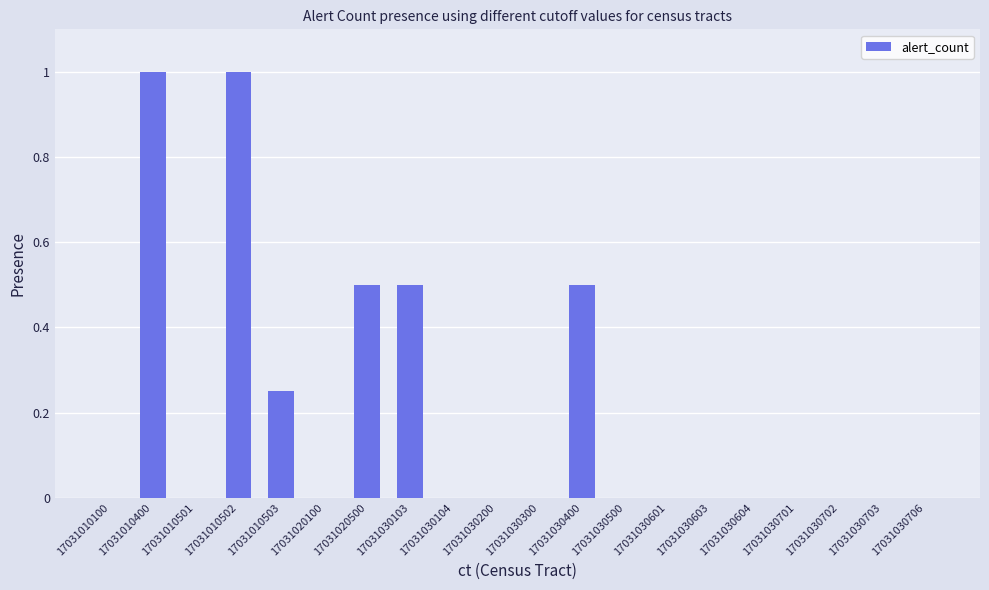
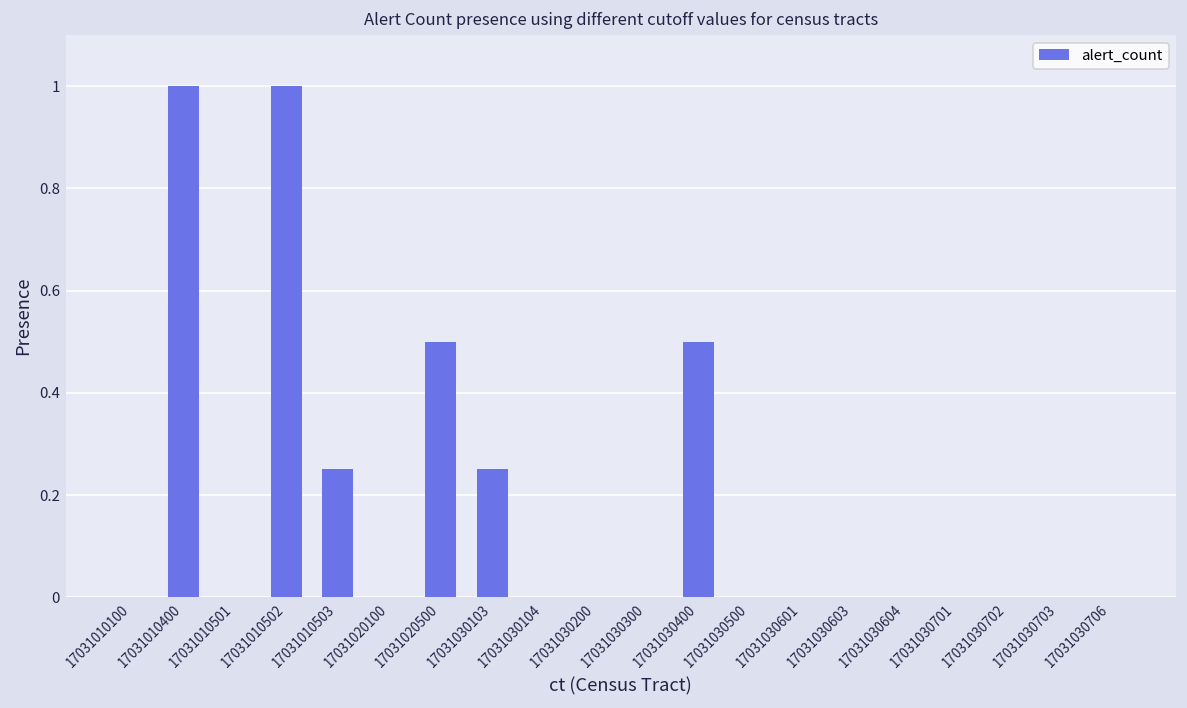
  {
    "17031010100": 0.00,
    "17031010400": 1.00,
    "17031010501": 0.00,
    "17031010502": 1.00,
    "17031010503": 0.25,
    "17031020100": 0.00,
    "17031020500": 0.50,
-   "17031030103": 0.50,
+   "17031030103": 0.25,
    "17031030104": 0.00,
    "17031030200": 0.00,
    "17031030300": 0.00,
    "17031030400": 0.50,
    "17031030500": 0.00,
    "17031030601": 0.00,
    "17031030603": 0.00,
    "17031030604": 0.00,
    "17031030701": 0.00,
    "17031030702": 0.00,
    "17031030703": 0.00,
    "17031030706": 0.00
  }
